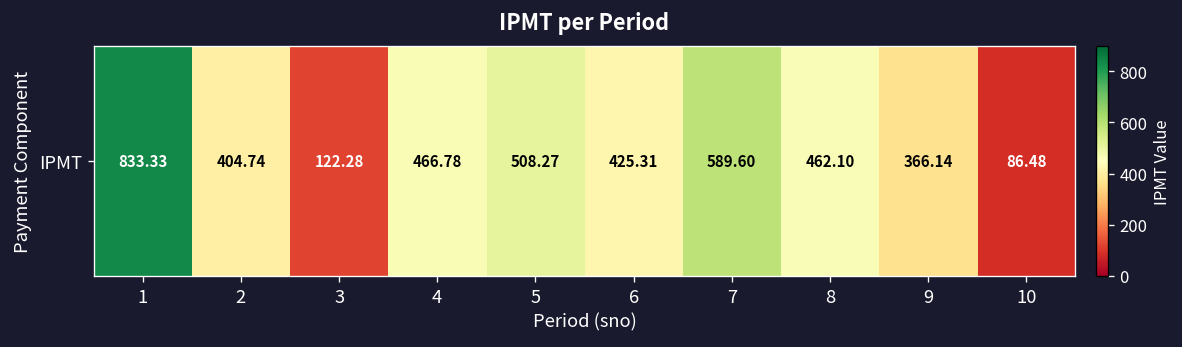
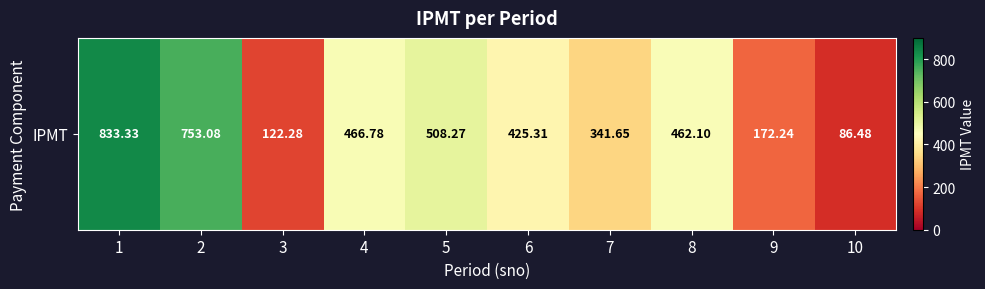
  {
    "IPMT": {
      "1": 833.33,
-     "2": 404.74,
+     "2": 753.08,
      "3": 122.28,
      "4": 466.78,
      "5": 508.27,
      "6": 425.31,
-     "7": 589.60,
+     "7": 341.65,
      "8": 462.10,
-     "9": 366.14,
+     "9": 172.24,
      "10": 86.48
    }
  }
